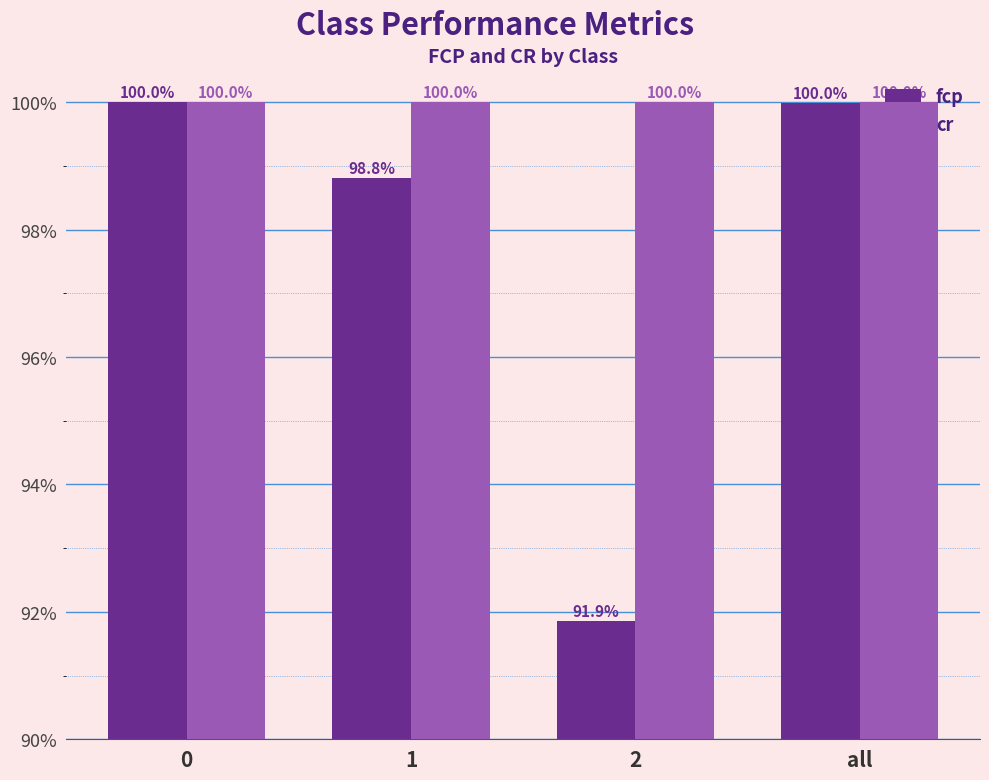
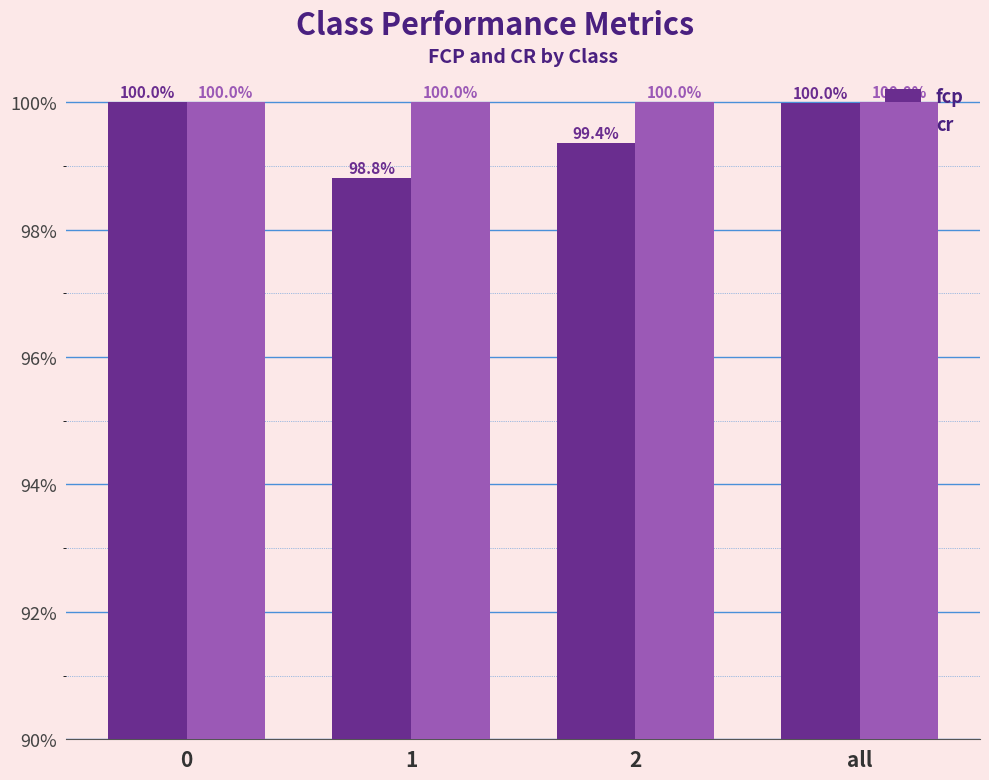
  {
    "fcp": {
      "0": "100.0%",
      "1": "98.8%",
-     "2": "91.9%",
+     "2": "99.4%",
      "all": "100.0%"
    },
    "cr": {
      "0": "100.0%",
      "1": "100.0%",
      "2": "100.0%",
      "all": "100.0%"
    }
  }
